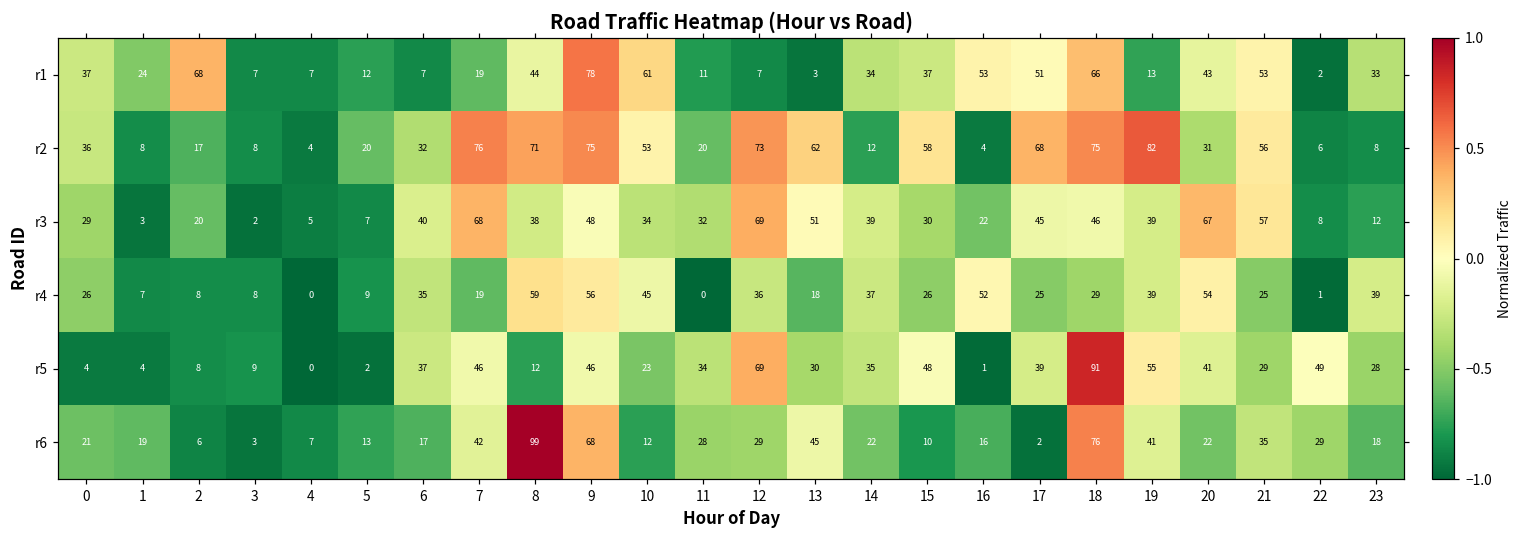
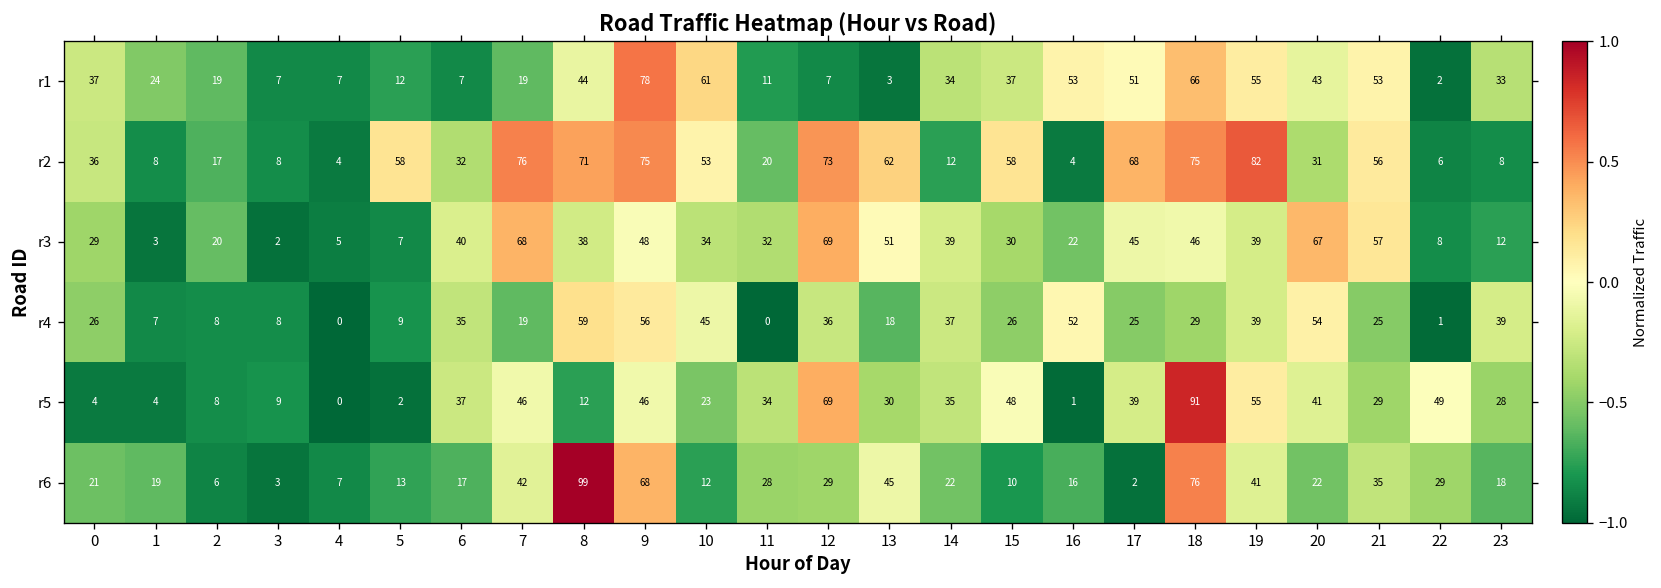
  {
    "r1": {
      "0": 37,
      "1": 24,
-     "2": 68,
+     "2": 19,
      "3": 7,
      "4": 7,
      "5": 12,
      "6": 7,
      "7": 19,
      "8": 44,
      "9": 78,
      "10": 61,
      "11": 11,
      "12": 7,
      "13": 3,
      "14": 34,
      "15": 37,
      "16": 53,
      "17": 51,
      "18": 66,
-     "19": 13,
+     "19": 55,
      "20": 43,
      "21": 53,
      "22": 2,
      "23": 33
    },
    "r2": {
      "0": 36,
      "1": 8,
      "2": 17,
      "3": 8,
      "4": 4,
-     "5": 20,
+     "5": 58,
      "6": 32,
      "7": 76,
      "8": 71,
      "9": 75,
      "10": 53,
      "11": 20,
      "12": 73,
      "13": 62,
      "14": 12,
      "15": 58,
      "16": 4,
      "17": 68,
      "18": 75,
      "19": 82,
      "20": 31,
      "21": 56,
      "22": 6,
      "23": 8
    },
    "r3": {
      "0": 29,
      "1": 3,
      "2": 20,
      "3": 2,
      "4": 5,
      "5": 7,
      "6": 40,
      "7": 68,
      "8": 38,
      "9": 48,
      "10": 34,
      "11": 32,
      "12": 69,
      "13": 51,
      "14": 39,
      "15": 30,
      "16": 22,
      "17": 45,
      "18": 46,
      "19": 39,
      "20": 67,
      "21": 57,
      "22": 8,
      "23": 12
    },
    "r4": {
      "0": 26,
      "1": 7,
      "2": 8,
      "3": 8,
      "4": 0,
      "5": 9,
      "6": 35,
      "7": 19,
      "8": 59,
      "9": 56,
      "10": 45,
      "11": 0,
      "12": 36,
      "13": 18,
      "14": 37,
      "15": 26,
      "16": 52,
      "17": 25,
      "18": 29,
      "19": 39,
      "20": 54,
      "21": 25,
      "22": 1,
      "23": 39
    },
    "r5": {
      "0": 4,
      "1": 4,
      "2": 8,
      "3": 9,
      "4": 0,
      "5": 2,
      "6": 37,
      "7": 46,
      "8": 12,
      "9": 46,
      "10": 23,
      "11": 34,
      "12": 69,
      "13": 30,
      "14": 35,
      "15": 48,
      "16": 1,
      "17": 39,
      "18": 91,
      "19": 55,
      "20": 41,
      "21": 29,
      "22": 49,
      "23": 28
    },
    "r6": {
      "0": 21,
      "1": 19,
      "2": 6,
      "3": 3,
      "4": 7,
      "5": 13,
      "6": 17,
      "7": 42,
      "8": 99,
      "9": 68,
      "10": 12,
      "11": 28,
      "12": 29,
      "13": 45,
      "14": 22,
      "15": 10,
      "16": 16,
      "17": 2,
      "18": 76,
      "19": 41,
      "20": 22,
      "21": 35,
      "22": 29,
      "23": 18
    }
  }
